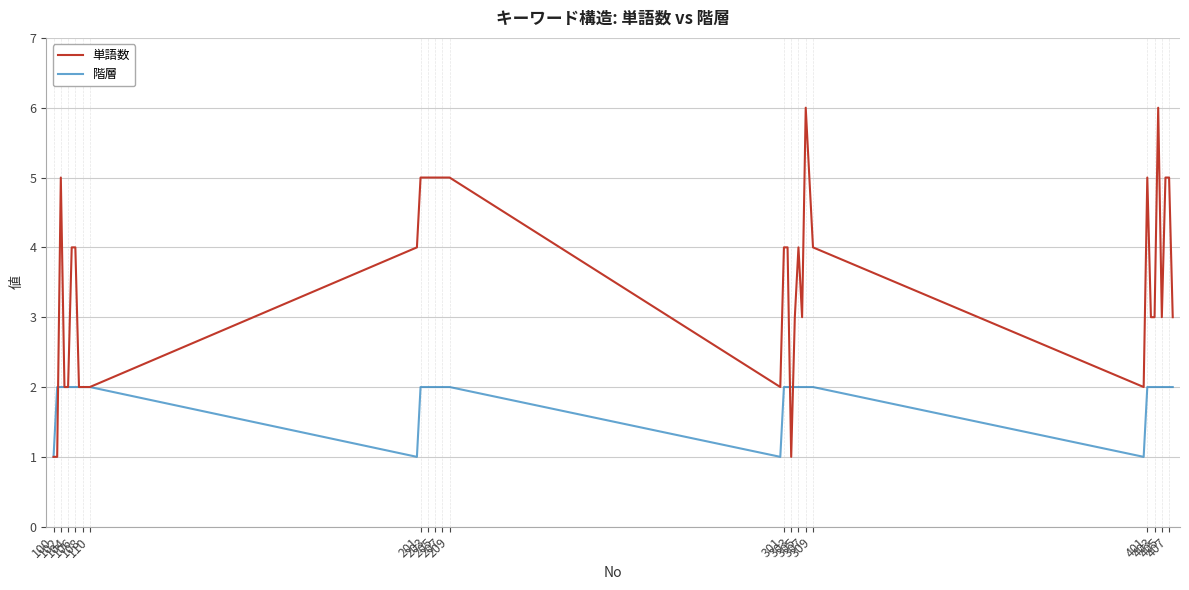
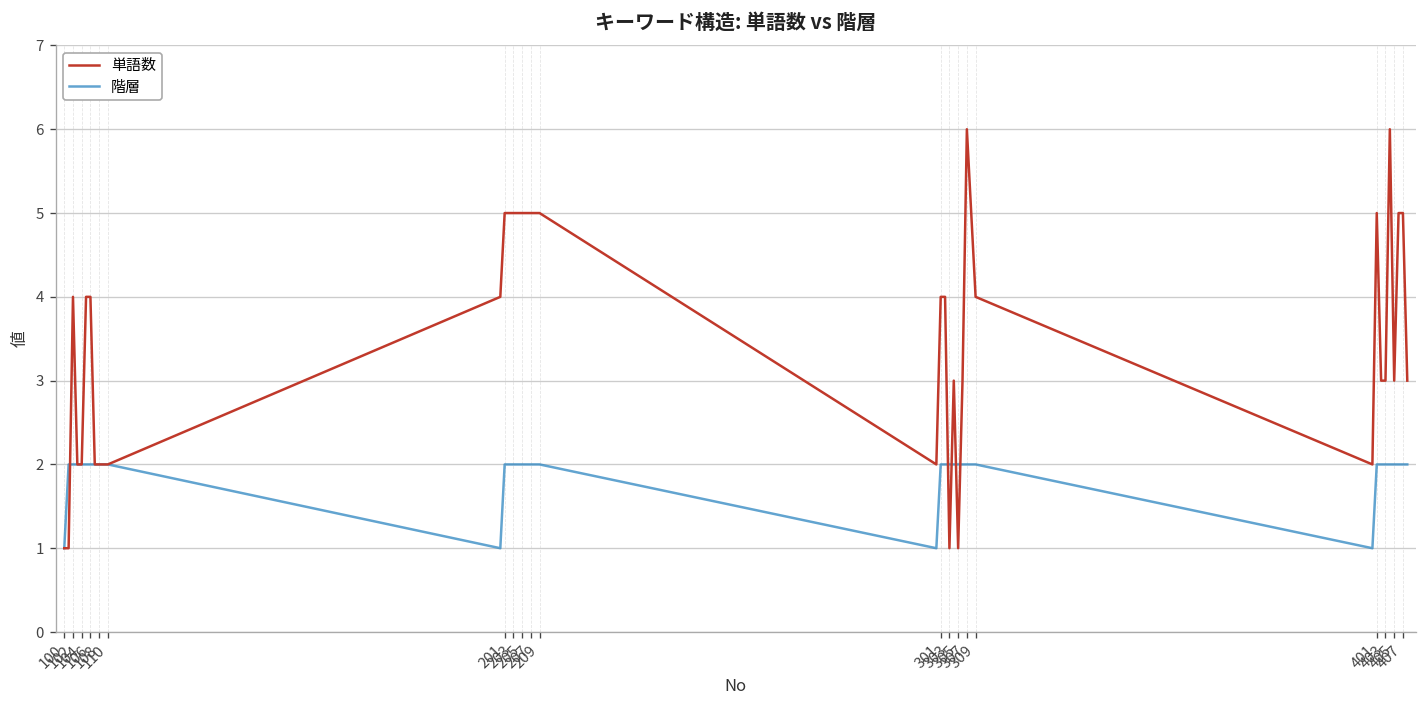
  {
    "単語数": {
-     "102": 5,
+     "102": 4,
      "106": 4,
      "201": 5,
      "203": 5,
      "205": 5,
      "207": 5,
      "209": 5,
      "301": 4,
      "303": 1,
-     "305": 4,
+     "305": 1,
      "307": 6,
      "309": 4,
      "401": 5,
      "403": 3,
      "405": 3,
      "407": 5
    },
    "階層": {
      "102": 2,
      "106": 2,
      "201": 2,
      "203": 2,
      "205": 2,
      "207": 2,
      "209": 2,
      "301": 2,
      "303": 2,
      "305": 2,
      "307": 2,
      "309": 2,
      "401": 2,
      "403": 2,
      "405": 2,
      "407": 2
    }
  }
